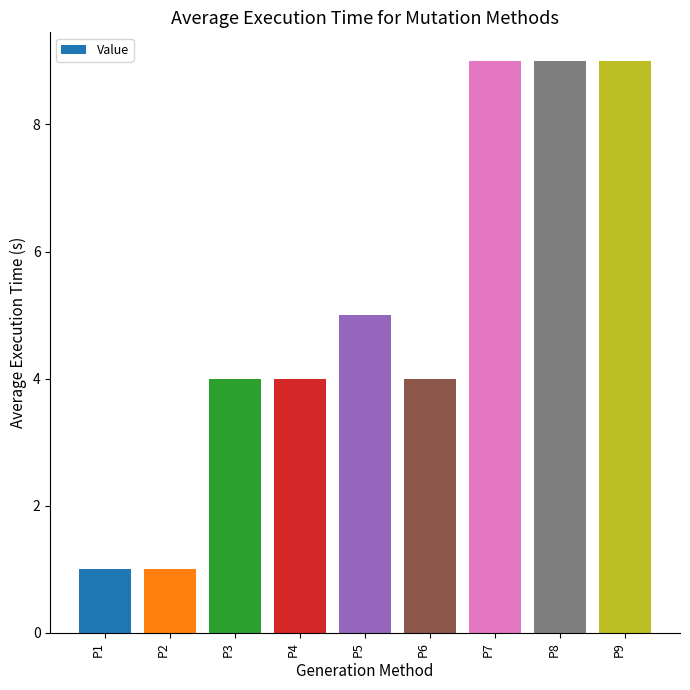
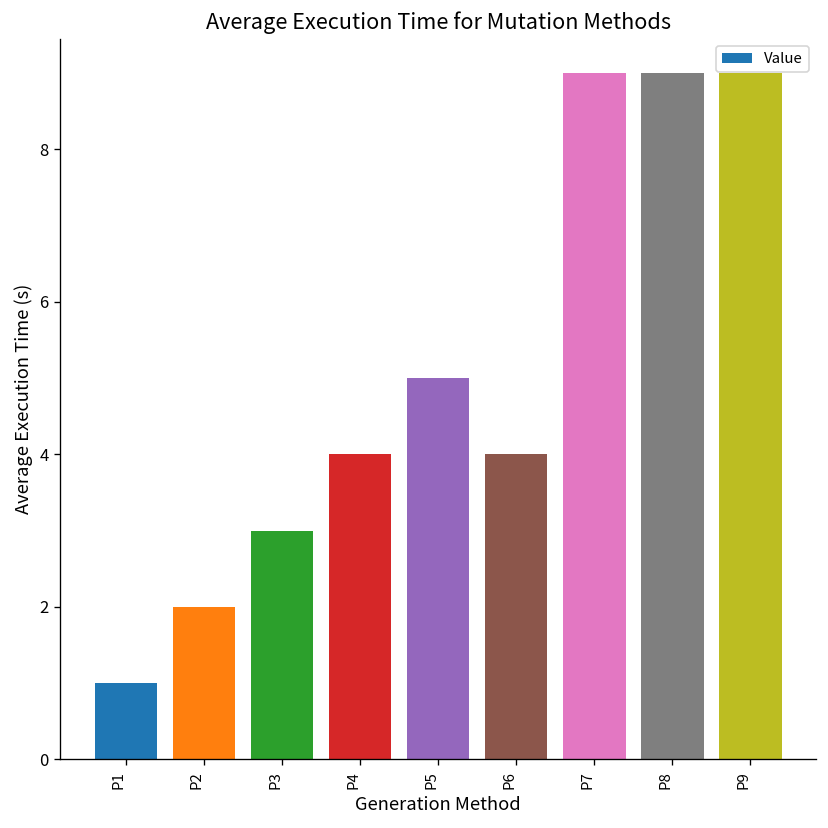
  {
    "P1": 1,
-   "P2": 1,
-   "P3": 4,
+   "P2": 2,
+   "P3": 3,
    "P4": 4,
    "P5": 5,
    "P6": 4,
    "P7": 9,
    "P8": 9,
    "P9": 9
  }
